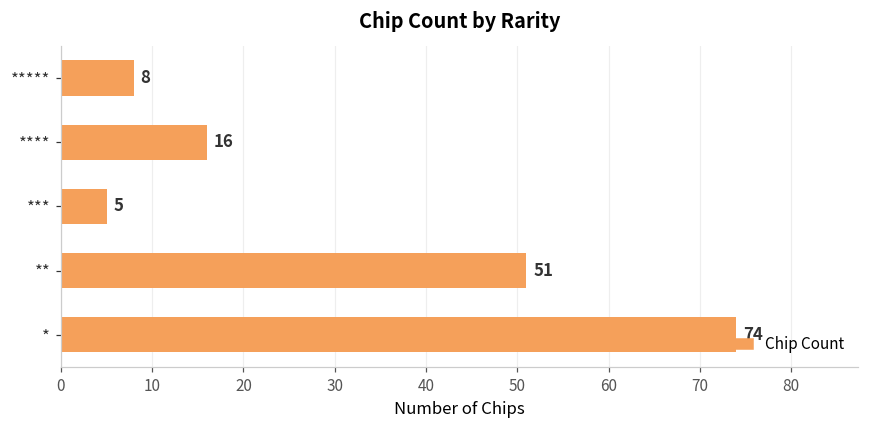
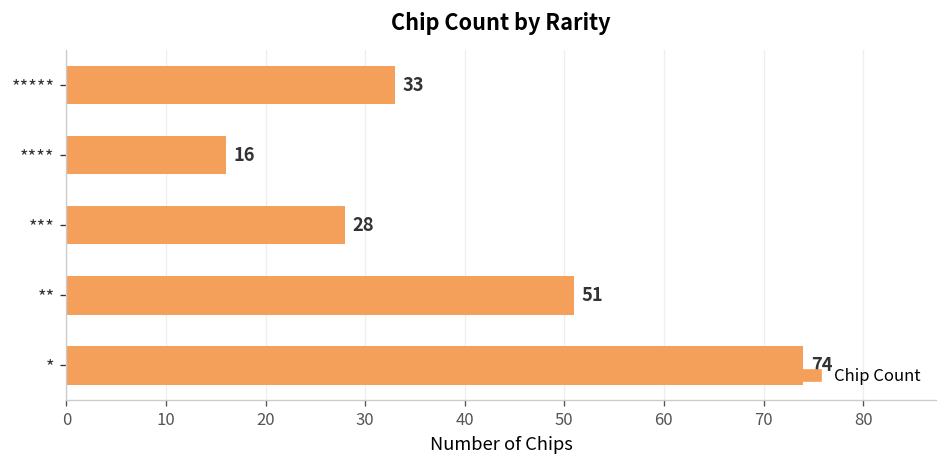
  {
-   "*****": 8,
+   "*****": 33,
    "****": 16,
-   "***": 5,
+   "***": 28,
    "**": 51,
    "*": 74
  }
